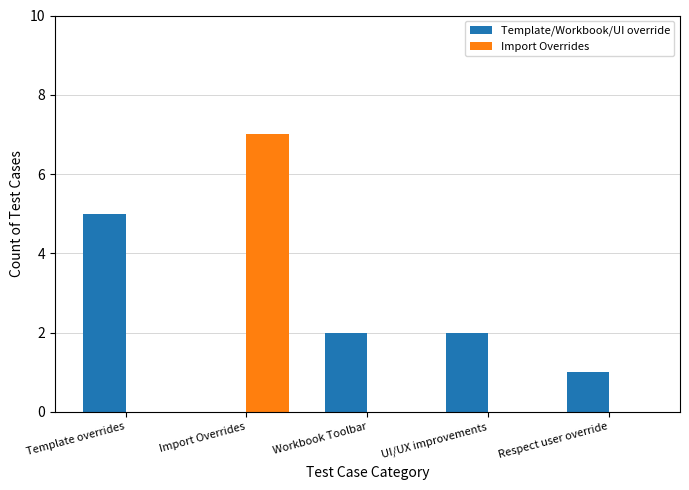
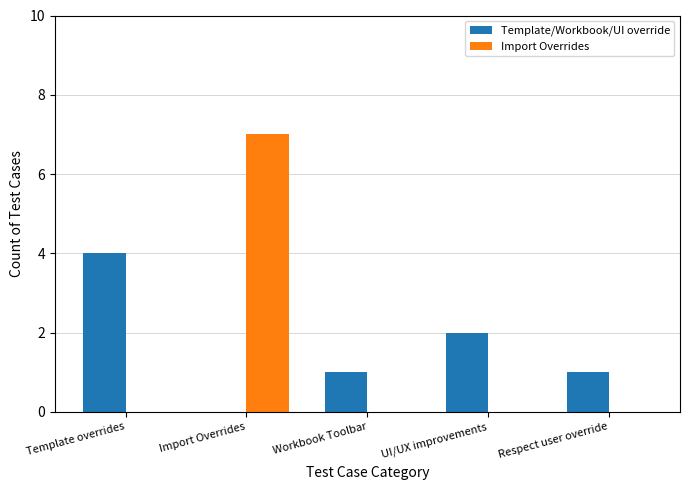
  {
    "Template/Workbook/UI override": {
-     "Template overrides": 5,
+     "Template overrides": 4,
      "Import Overrides": 0,
-     "Workbook Toolbar": 2,
+     "Workbook Toolbar": 1,
      "UI/UX improvements": 2,
      "Respect user override": 1
    },
    "Import Overrides": {
      "Template overrides": 0,
      "Import Overrides": 7,
      "Workbook Toolbar": 0,
      "UI/UX improvements": 0,
      "Respect user override": 0
    }
  }
